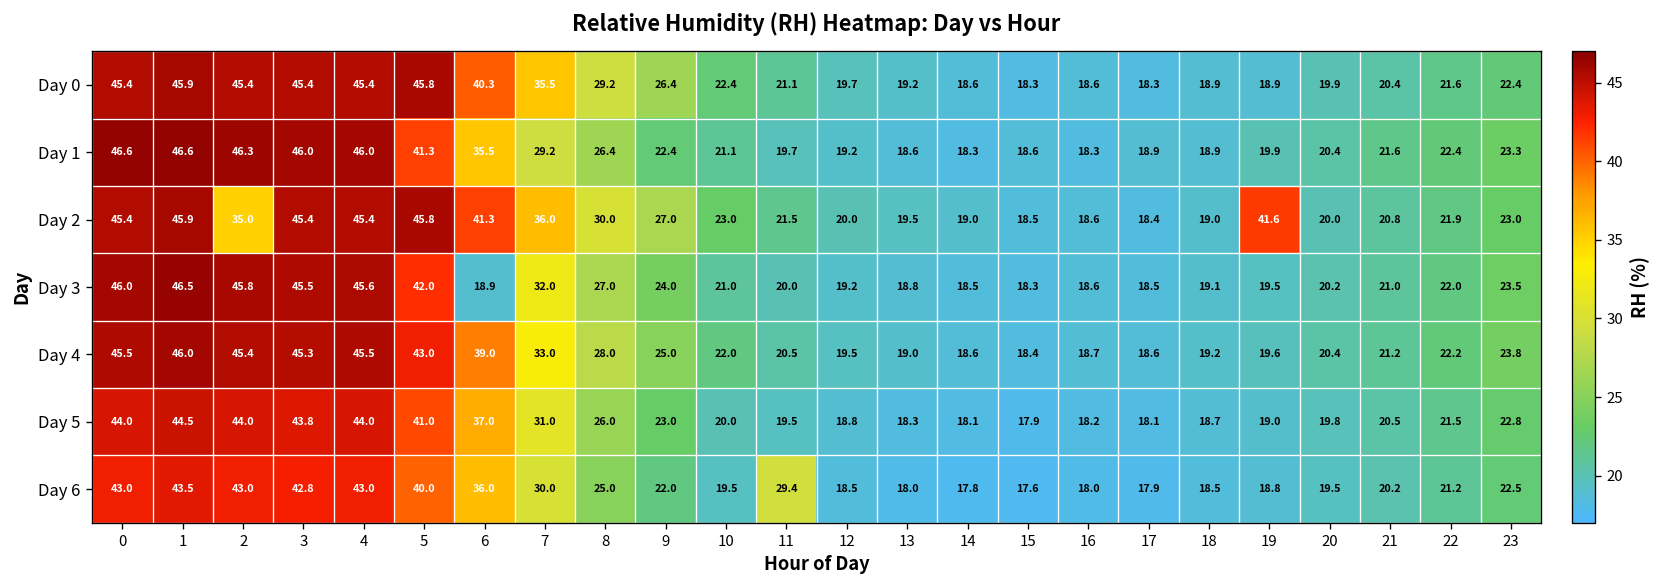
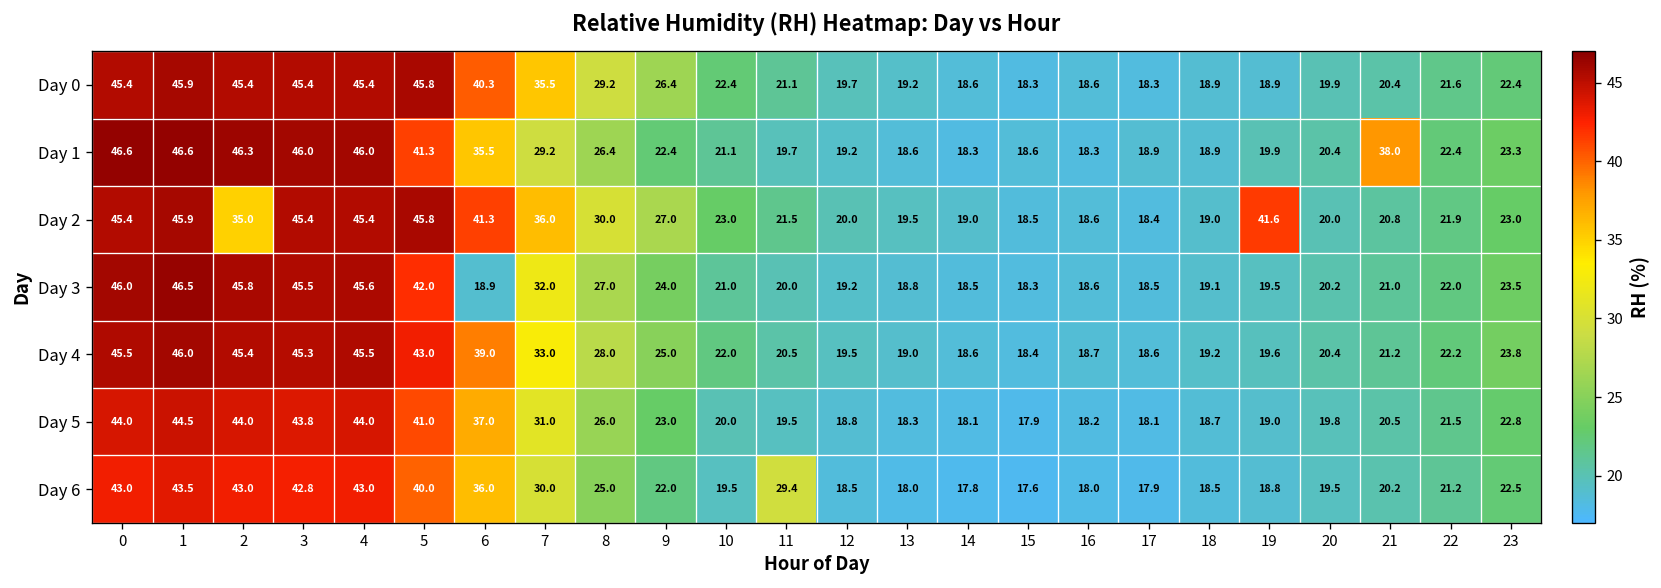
  {
    "Day 0": {
      "0": 45.4,
      "1": 45.9,
      "2": 45.4,
      "3": 45.4,
      "4": 45.4,
      "5": 45.8,
      "6": 40.3,
      "7": 35.5,
      "8": 29.2,
      "9": 26.4,
      "10": 22.4,
      "11": 21.1,
      "12": 19.7,
      "13": 19.2,
      "14": 18.6,
      "15": 18.3,
      "16": 18.6,
      "17": 18.3,
      "18": 18.9,
      "19": 18.9,
      "20": 19.9,
      "21": 20.4,
      "22": 21.6,
      "23": 22.4
    },
    "Day 1": {
      "0": 46.6,
      "1": 46.6,
      "2": 46.3,
      "3": 46.0,
      "4": 46.0,
      "5": 41.3,
      "6": 35.5,
      "7": 29.2,
      "8": 26.4,
      "9": 22.4,
      "10": 21.1,
      "11": 19.7,
      "12": 19.2,
      "13": 18.6,
      "14": 18.3,
      "15": 18.6,
      "16": 18.3,
      "17": 18.9,
      "18": 18.9,
      "19": 19.9,
      "20": 20.4,
-     "21": 21.6,
+     "21": 38.0,
      "22": 22.4,
      "23": 23.3
    },
    "Day 2": {
      "0": 45.4,
      "1": 45.9,
      "2": 35.0,
      "3": 45.4,
      "4": 45.4,
      "5": 45.8,
      "6": 41.3,
      "7": 36.0,
      "8": 30.0,
      "9": 27.0,
      "10": 23.0,
      "11": 21.5,
      "12": 20.0,
      "13": 19.5,
      "14": 19.0,
      "15": 18.5,
      "16": 18.6,
      "17": 18.4,
      "18": 19.0,
      "19": 41.6,
      "20": 20.0,
      "21": 20.8,
      "22": 21.9,
      "23": 23.0
    },
    "Day 3": {
      "0": 46.0,
      "1": 46.5,
      "2": 45.8,
      "3": 45.5,
      "4": 45.6,
      "5": 42.0,
      "6": 18.9,
      "7": 32.0,
      "8": 27.0,
      "9": 24.0,
      "10": 21.0,
      "11": 20.0,
      "12": 19.2,
      "13": 18.8,
      "14": 18.5,
      "15": 18.3,
      "16": 18.6,
      "17": 18.5,
      "18": 19.1,
      "19": 19.5,
      "20": 20.2,
      "21": 21.0,
      "22": 22.0,
      "23": 23.5
    },
    "Day 4": {
      "0": 45.5,
      "1": 46.0,
      "2": 45.4,
      "3": 45.3,
      "4": 45.5,
      "5": 43.0,
      "6": 39.0,
      "7": 33.0,
      "8": 28.0,
      "9": 25.0,
      "10": 22.0,
      "11": 20.5,
      "12": 19.5,
      "13": 19.0,
      "14": 18.6,
      "15": 18.4,
      "16": 18.7,
      "17": 18.6,
      "18": 19.2,
      "19": 19.6,
      "20": 20.4,
      "21": 21.2,
      "22": 22.2,
      "23": 23.8
    },
    "Day 5": {
      "0": 44.0,
      "1": 44.5,
      "2": 44.0,
      "3": 43.8,
      "4": 44.0,
      "5": 41.0,
      "6": 37.0,
      "7": 31.0,
      "8": 26.0,
      "9": 23.0,
      "10": 20.0,
      "11": 19.5,
      "12": 18.8,
      "13": 18.3,
      "14": 18.1,
      "15": 17.9,
      "16": 18.2,
      "17": 18.1,
      "18": 18.7,
      "19": 19.0,
      "20": 19.8,
      "21": 20.5,
      "22": 21.5,
      "23": 22.8
    },
    "Day 6": {
      "0": 43.0,
      "1": 43.5,
      "2": 43.0,
      "3": 42.8,
      "4": 43.0,
      "5": 40.0,
      "6": 36.0,
      "7": 30.0,
      "8": 25.0,
      "9": 22.0,
      "10": 19.5,
      "11": 29.4,
      "12": 18.5,
      "13": 18.0,
      "14": 17.8,
      "15": 17.6,
      "16": 18.0,
      "17": 17.9,
      "18": 18.5,
      "19": 18.8,
      "20": 19.5,
      "21": 20.2,
      "22": 21.2,
      "23": 22.5
    }
  }
